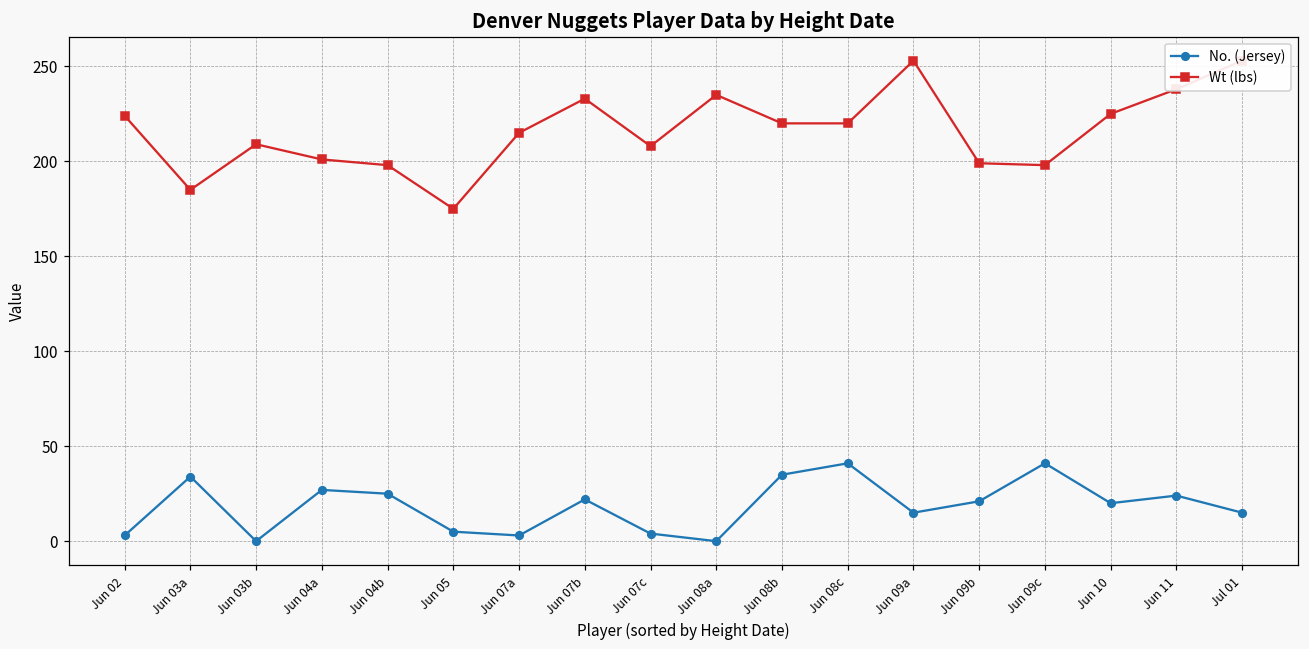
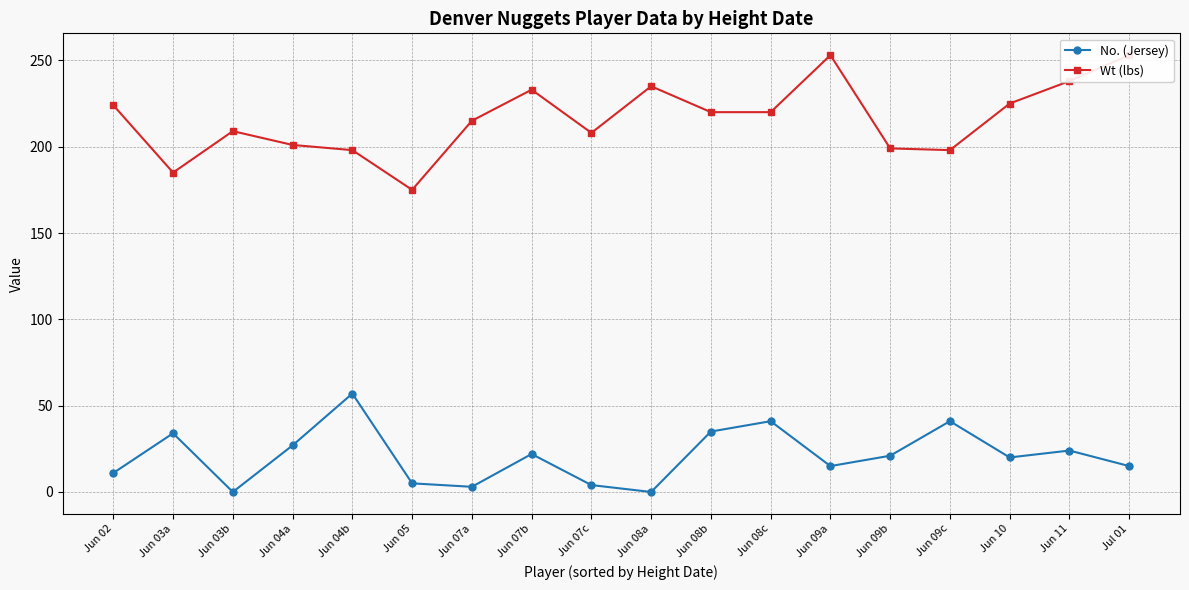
  {
    "No. (Jersey)": {
-     "Jun 02": 3,
+     "Jun 02": 11,
      "Jun 03a": 34,
      "Jun 03b": 0,
      "Jun 04a": 27,
-     "Jun 04b": 25,
+     "Jun 04b": 57,
      "Jun 05": 5,
      "Jun 07a": 3,
      "Jun 07b": 22,
      "Jun 07c": 4,
      "Jun 08a": 0,
      "Jun 08b": 35,
      "Jun 08c": 41,
      "Jun 09a": 15,
      "Jun 09b": 21,
      "Jun 09c": 41,
      "Jun 10": 20,
      "Jun 11": 24,
      "Jul 01": 15
    },
    "Wt (lbs)": {
      "Jun 02": 224,
      "Jun 03a": 185,
      "Jun 03b": 209,
      "Jun 04a": 201,
      "Jun 04b": 198,
      "Jun 05": 175,
      "Jun 07a": 215,
      "Jun 07b": 233,
      "Jun 07c": 208,
      "Jun 08a": 235,
      "Jun 08b": 220,
      "Jun 08c": 220,
      "Jun 09a": 253,
      "Jun 09b": 199,
      "Jun 09c": 198,
      "Jun 10": 225
    }
  }
